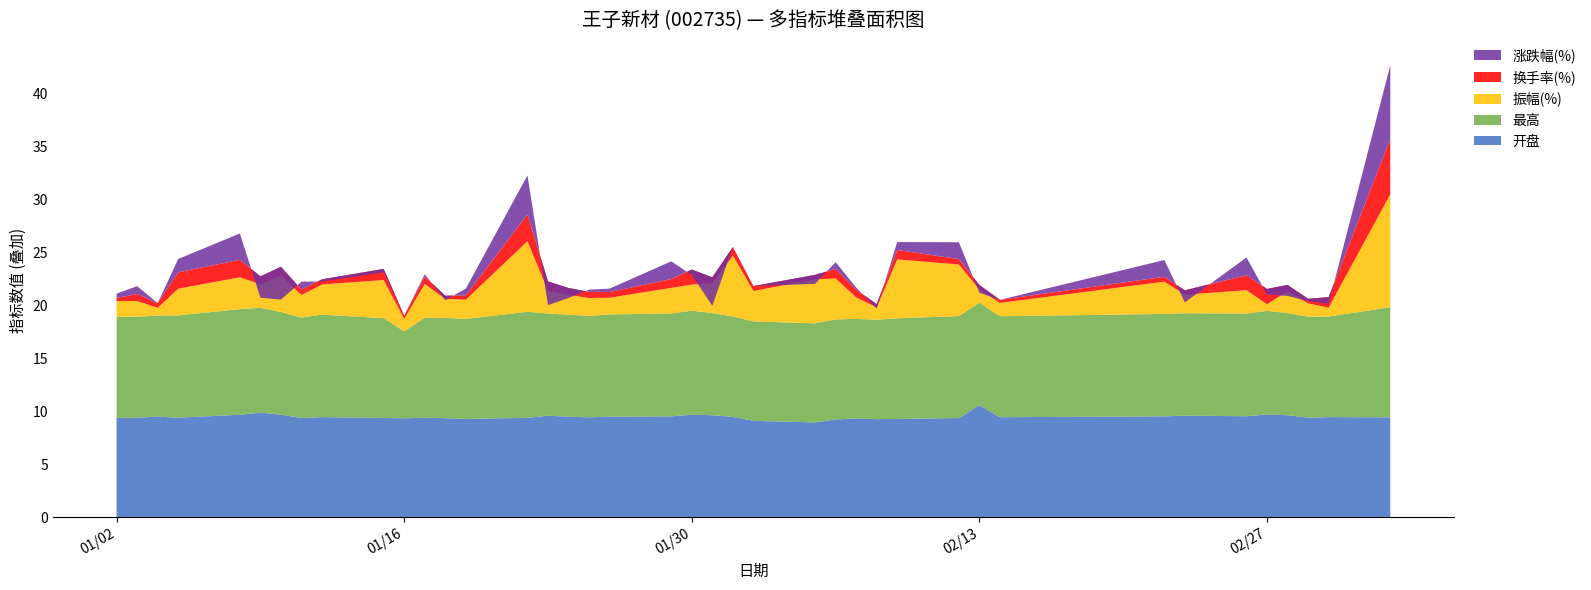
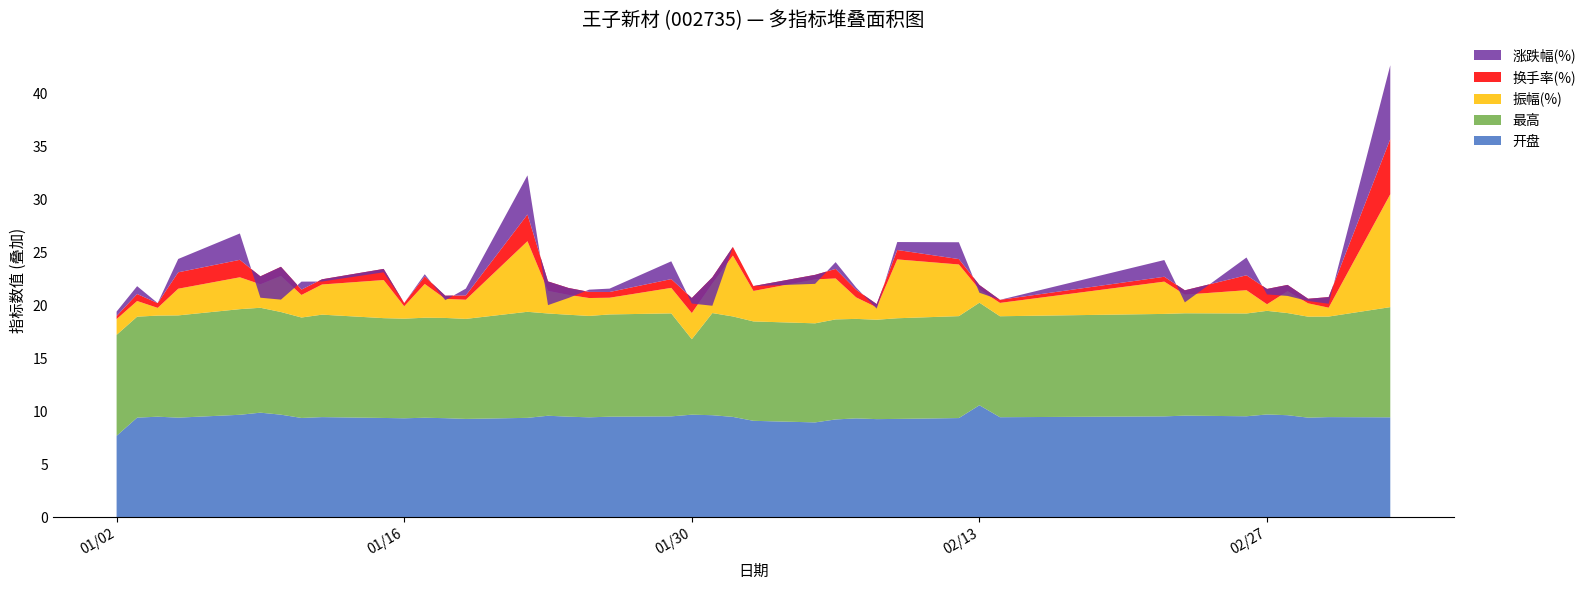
  {
    "开盘": {
-     "01/02": 9.4,
+     "01/02": 7.7,
      "01/16": 9.4,
      "01/30": 9.7,
      "02/13": 10.6,
      "02/27": 9.7
    },
    "最高": {
      "01/02": 9.5,
-     "01/16": 8.2,
-     "01/30": 9.8,
+     "01/16": 9.4,
+     "01/30": 7.1,
      "02/13": 9.7,
      "02/27": 9.8
    },
    "振幅(%)": {
      "01/02": 1.5,
      "01/16": 1.2,
      "01/30": 2.5,
      "02/13": 1.3,
      "02/27": 0.6
    },
    "换手率(%)": {
      "01/02": 0.3
    },
    "涨跌幅(%)": {
      "01/02": 0.4
    }
  }
